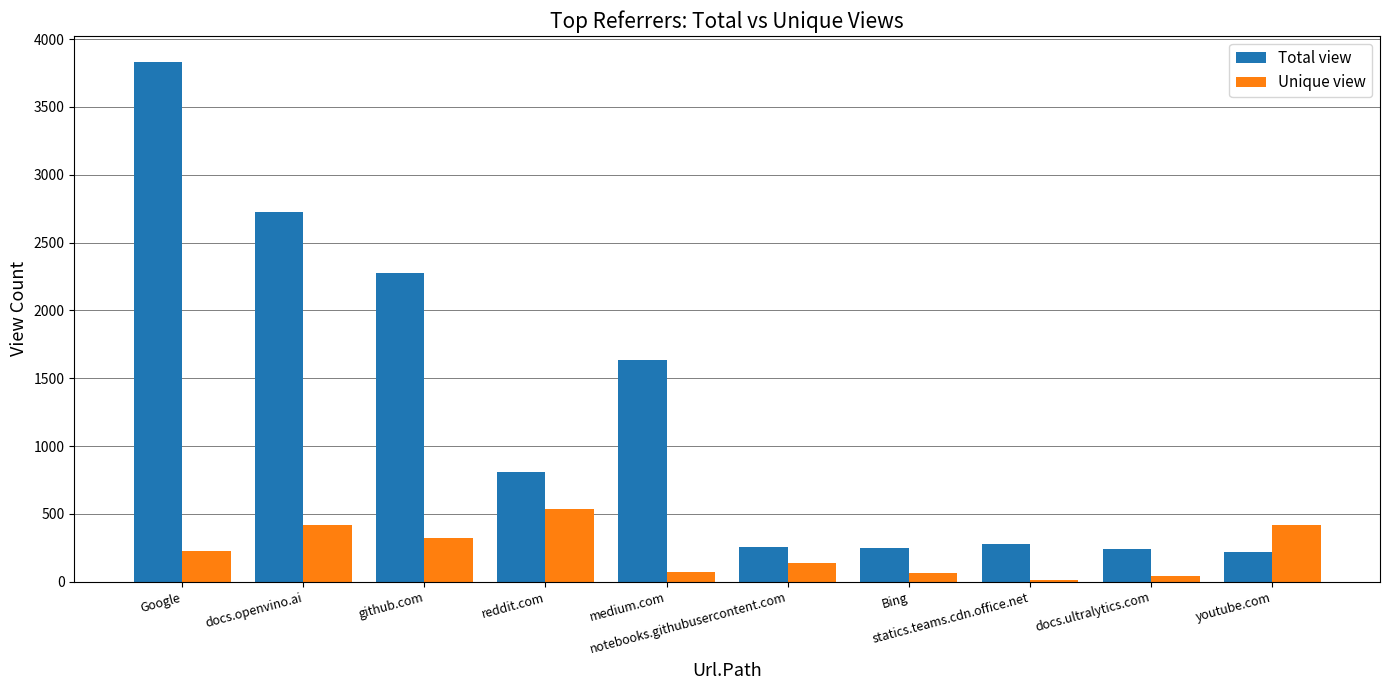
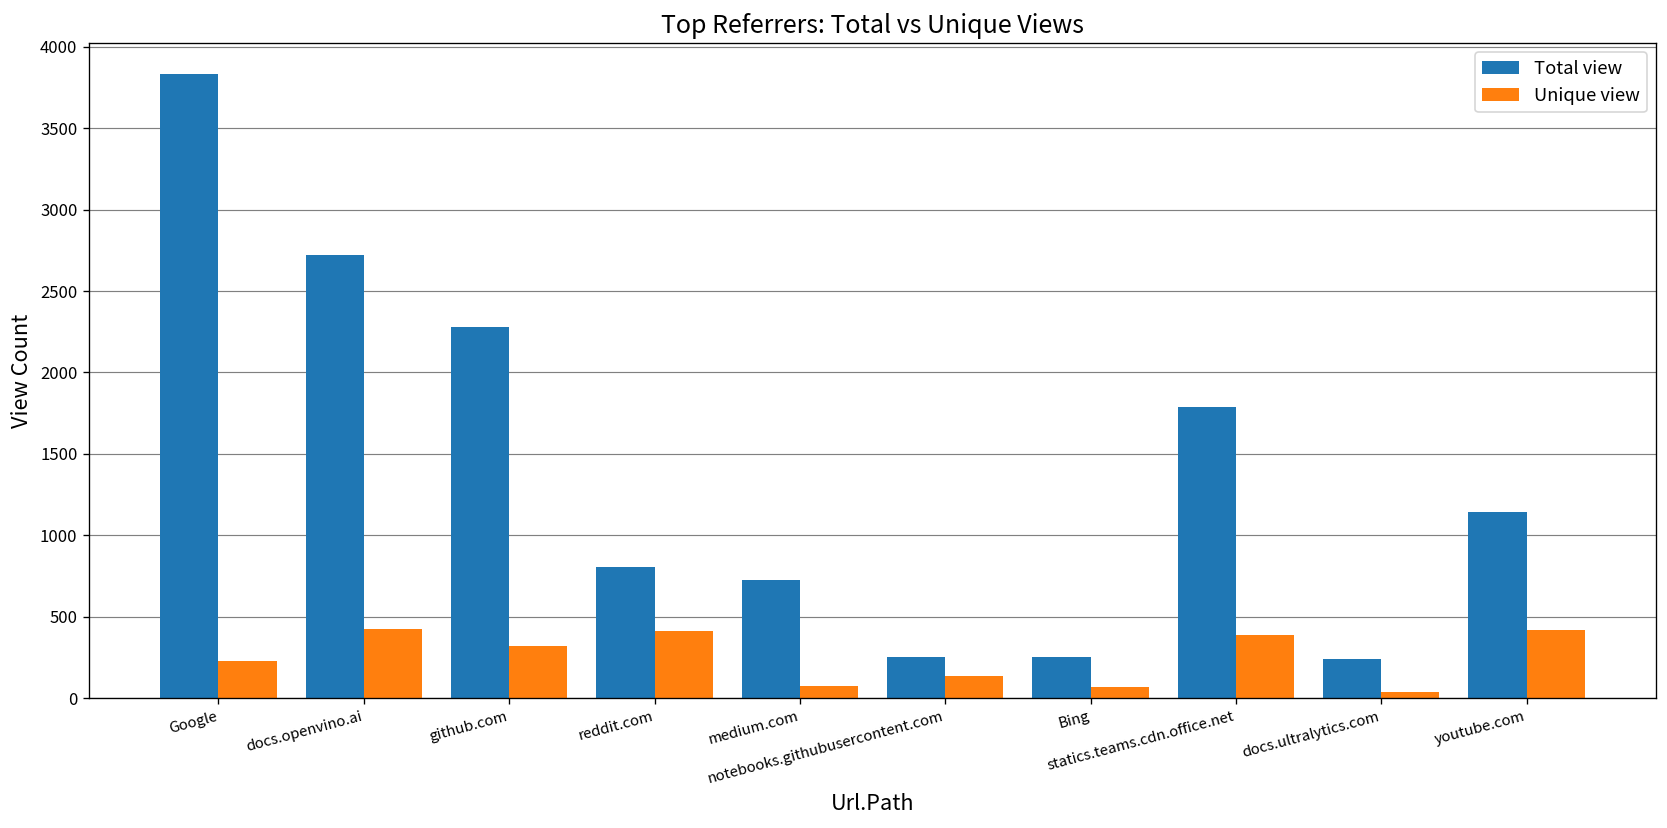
  {
    "Total view": {
      "Google": 3830,
      "docs.openvino.ai": 2720,
      "github.com": 2280,
      "reddit.com": 810,
-     "medium.com": 1640,
+     "medium.com": 730,
      "notebooks.githubusercontent.com": 250,
      "Bing": 250,
-     "statics.teams.cdn.office.net": 280,
+     "statics.teams.cdn.office.net": 1790,
      "docs.ultralytics.com": 240,
-     "youtube.com": 220
+     "youtube.com": 1140
    },
    "Unique view": {
      "Google": 230,
      "docs.openvino.ai": 420,
      "github.com": 320,
-     "reddit.com": 540,
+     "reddit.com": 410,
      "medium.com": 70,
      "notebooks.githubusercontent.com": 140,
      "Bing": 70,
-     "statics.teams.cdn.office.net": 20,
+     "statics.teams.cdn.office.net": 390,
      "docs.ultralytics.com": 40,
      "youtube.com": 420
    }
  }
